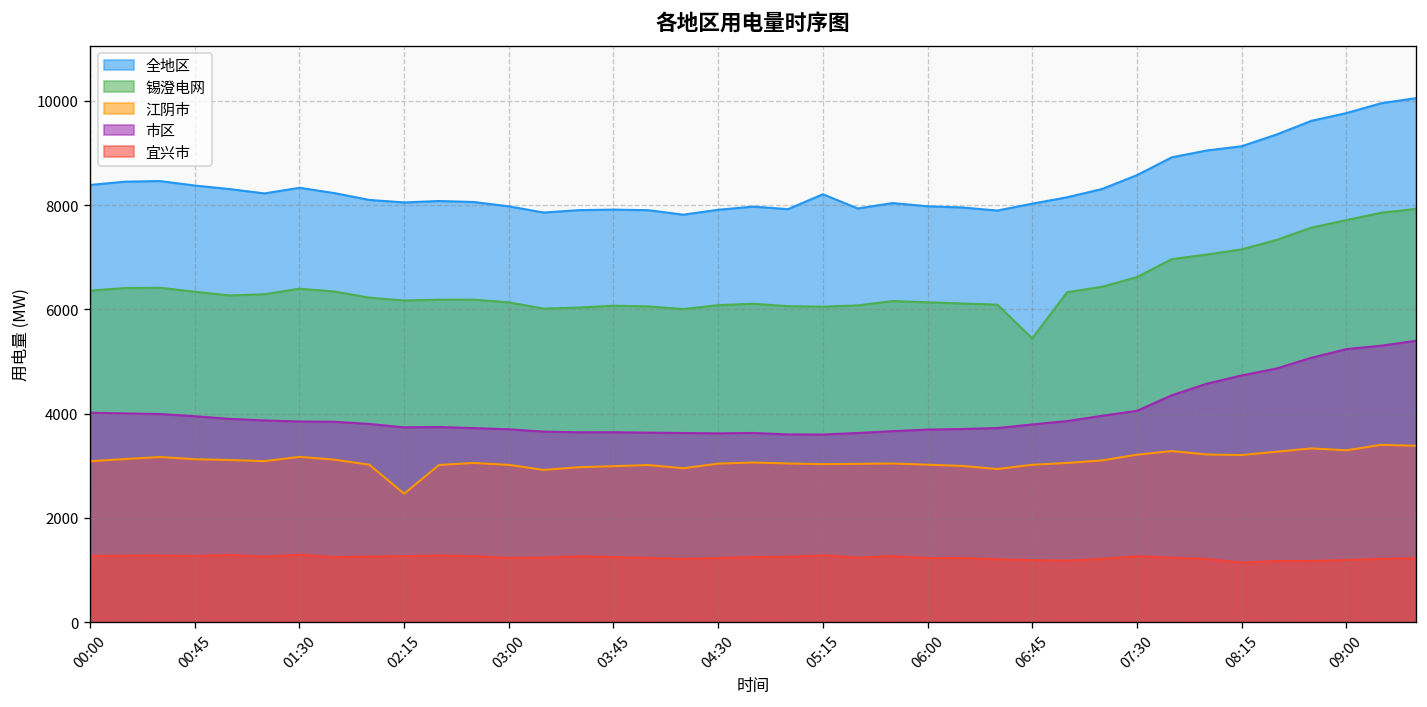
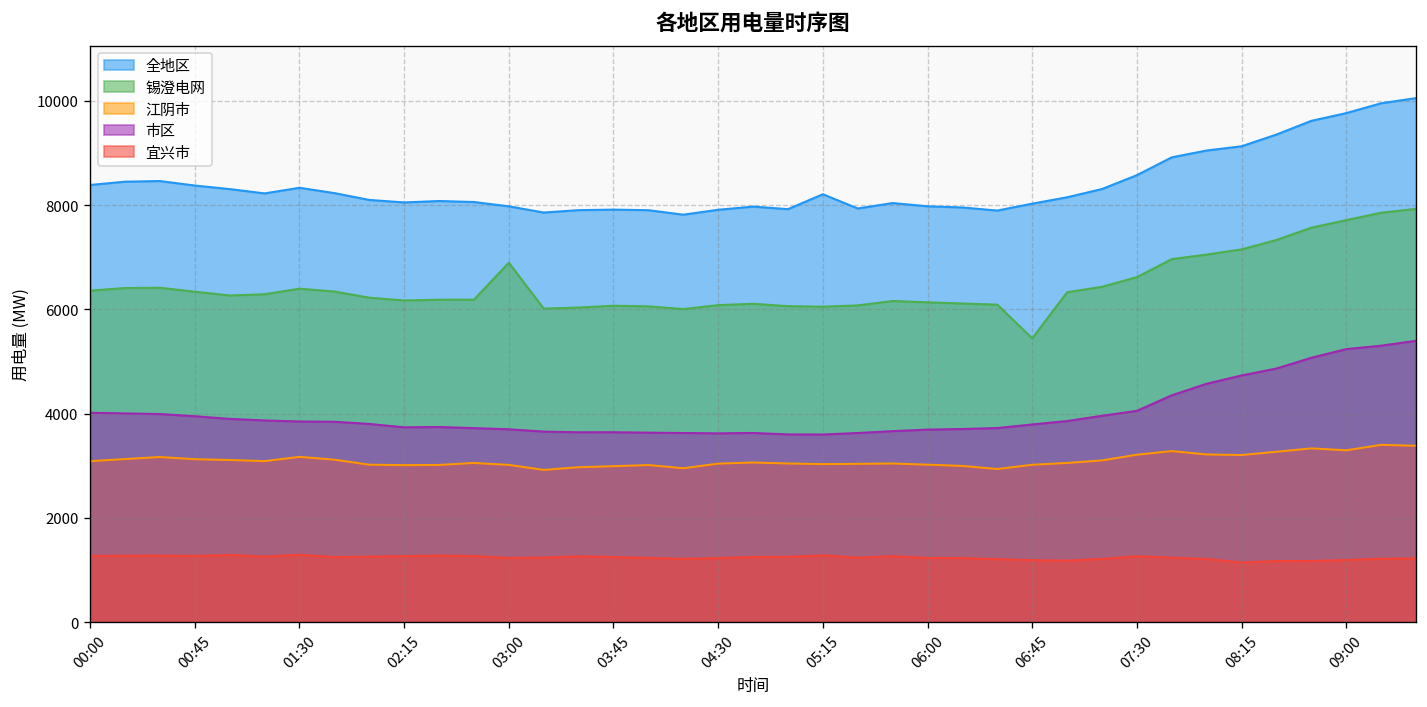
  {
    "全地区": {
      "00:00": 8400,
      "00:45": 8400,
      "01:30": 8300,
      "02:15": 8100,
      "03:00": 8000,
      "03:45": 7900,
      "04:30": 7900,
      "05:15": 8200,
      "06:00": 8000,
      "06:45": 8000,
      "07:30": 8600,
      "08:15": 9100,
      "09:00": 9800
    },
    "锡澄电网": {
      "00:00": 6400,
      "00:45": 6300,
      "01:30": 6400,
      "02:15": 6200,
-     "03:00": 6100,
+     "03:00": 6900,
      "03:45": 6100,
      "04:30": 6100,
      "05:15": 6100,
      "06:00": 6100,
      "06:45": 5400,
      "07:30": 6600,
      "08:15": 7200,
      "09:00": 7700
    },
    "江阴市": {
      "00:00": 3100,
      "00:45": 3100,
      "01:30": 3200,
-     "02:15": 2500,
+     "02:15": 3000,
      "03:00": 3000,
      "03:45": 3000,
      "04:30": 3000,
      "05:15": 3000,
      "06:00": 3000,
      "06:45": 3000,
      "07:30": 3200,
      "08:15": 3200,
      "09:00": 3300
    },
    "市区": {
      "00:00": 4000,
      "00:45": 4000,
      "01:30": 3900,
      "02:15": 3700,
      "03:00": 3700,
      "03:45": 3600,
      "04:30": 3600,
      "05:15": 3600,
      "06:00": 3700,
      "06:45": 3800,
      "07:30": 4100,
      "08:15": 4700,
      "09:00": 5200
    },
    "宜兴市": {
      "00:00": 1300,
      "00:45": 1300,
      "01:30": 1300,
      "02:15": 1300,
      "03:00": 1200,
      "03:45": 1300,
      "04:30": 1200,
      "05:15": 1300,
      "06:00": 1200,
      "06:45": 1200,
      "07:30": 1300,
      "08:15": 1100,
      "09:00": 1200
    }
  }
